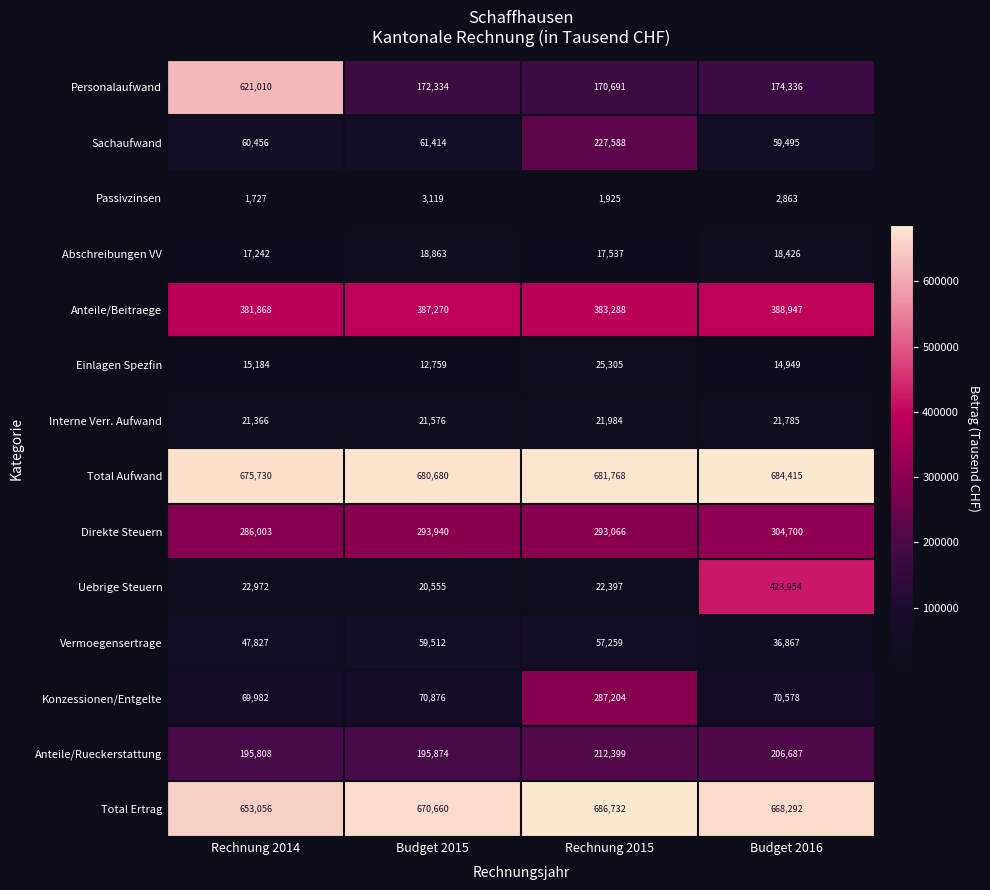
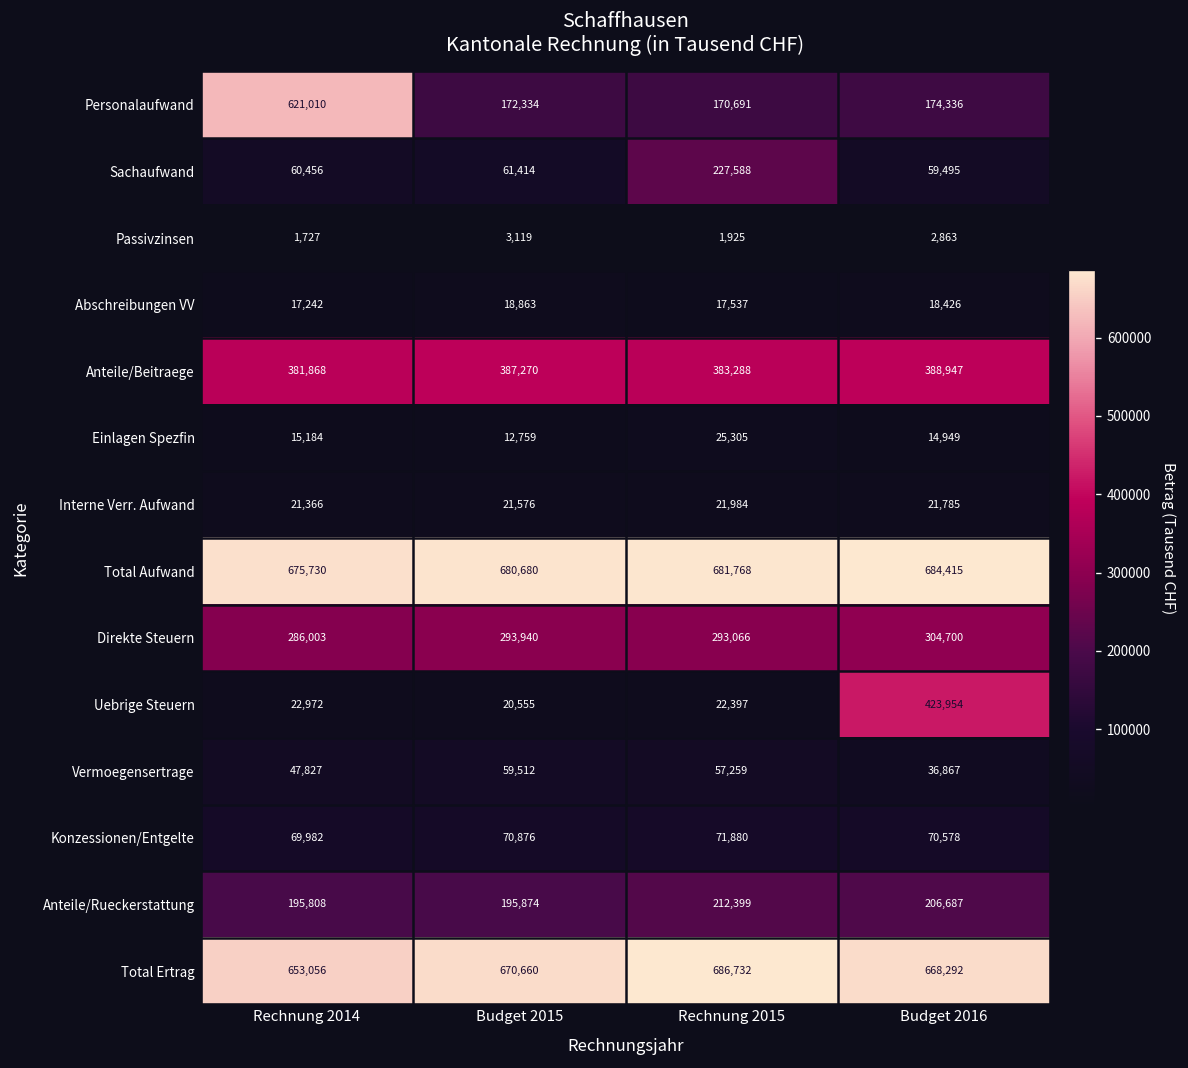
  {
    "Personalaufwand": {
      "Rechnung 2014": "621,010",
      "Budget 2015": "172,334",
      "Rechnung 2015": "170,691",
      "Budget 2016": "174,336"
    },
    "Sachaufwand": {
      "Rechnung 2014": "60,456",
      "Budget 2015": "61,414",
      "Rechnung 2015": "227,588",
      "Budget 2016": "59,495"
    },
    "Passivzinsen": {
      "Rechnung 2014": "1,727",
      "Budget 2015": "3,119",
      "Rechnung 2015": "1,925",
      "Budget 2016": "2,863"
    },
    "Abschreibungen VV": {
      "Rechnung 2014": "17,242",
      "Budget 2015": "18,863",
      "Rechnung 2015": "17,537",
      "Budget 2016": "18,426"
    },
    "Anteile/Beitraege": {
      "Rechnung 2014": "381,868",
      "Budget 2015": "387,270",
      "Rechnung 2015": "383,288",
      "Budget 2016": "388,947"
    },
    "Einlagen Spezfin": {
      "Rechnung 2014": "15,184",
      "Budget 2015": "12,759",
      "Rechnung 2015": "25,305",
      "Budget 2016": "14,949"
    },
    "Interne Verr. Aufwand": {
      "Rechnung 2014": "21,366",
      "Budget 2015": "21,576",
      "Rechnung 2015": "21,984",
      "Budget 2016": "21,785"
    },
    "Total Aufwand": {
      "Rechnung 2014": "675,730",
      "Budget 2015": "680,680",
      "Rechnung 2015": "681,768",
      "Budget 2016": "684,415"
    },
    "Direkte Steuern": {
      "Rechnung 2014": "286,003",
      "Budget 2015": "293,940",
      "Rechnung 2015": "293,066",
      "Budget 2016": "304,700"
    },
    "Uebrige Steuern": {
      "Rechnung 2014": "22,972",
      "Budget 2015": "20,555",
      "Rechnung 2015": "22,397",
      "Budget 2016": "423,954"
    },
    "Vermoegensertrage": {
      "Rechnung 2014": "47,827",
      "Budget 2015": "59,512",
      "Rechnung 2015": "57,259",
      "Budget 2016": "36,867"
    },
    "Konzessionen/Entgelte": {
      "Rechnung 2014": "69,982",
      "Budget 2015": "70,876",
-     "Rechnung 2015": "287,204",
+     "Rechnung 2015": "71,880",
      "Budget 2016": "70,578"
    },
    "Anteile/Rueckerstattung": {
      "Rechnung 2014": "195,808",
      "Budget 2015": "195,874",
      "Rechnung 2015": "212,399",
      "Budget 2016": "206,687"
    },
    "Total Ertrag": {
      "Rechnung 2014": "653,056",
      "Budget 2015": "670,660",
      "Rechnung 2015": "686,732",
      "Budget 2016": "668,292"
    }
  }
